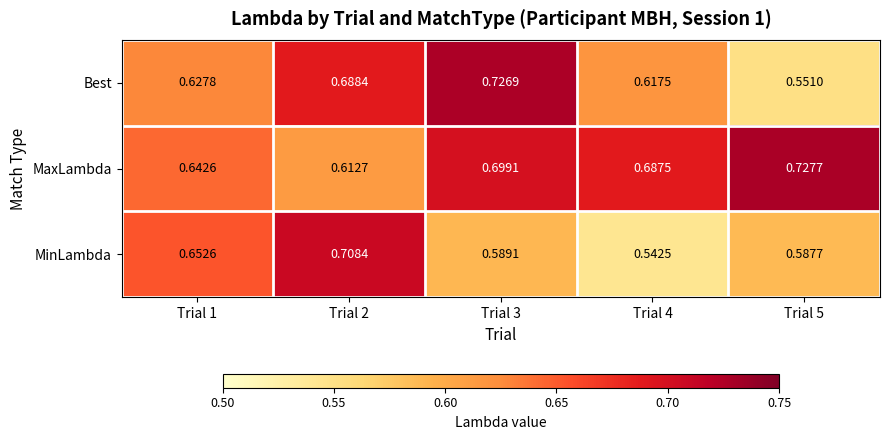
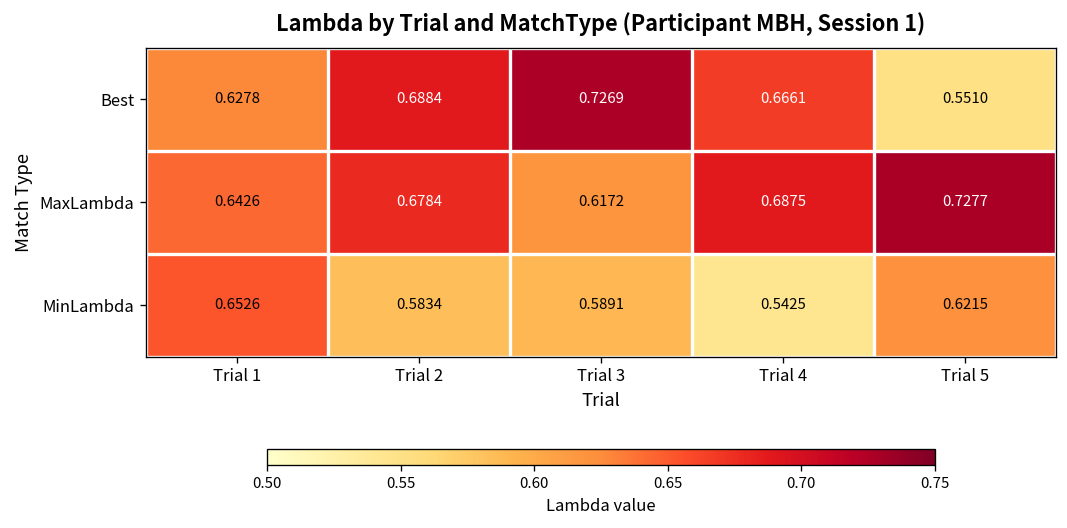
  {
    "Best": {
-     "Trial 4": 0.6175
+     "Trial 4": 0.6661
    },
    "MaxLambda": {
-     "Trial 2": 0.6127,
-     "Trial 3": 0.6991
+     "Trial 2": 0.6784,
+     "Trial 3": 0.6172
    },
    "MinLambda": {
-     "Trial 2": 0.7084,
-     "Trial 5": 0.5877
+     "Trial 2": 0.5834,
+     "Trial 5": 0.6215
    }
  }
